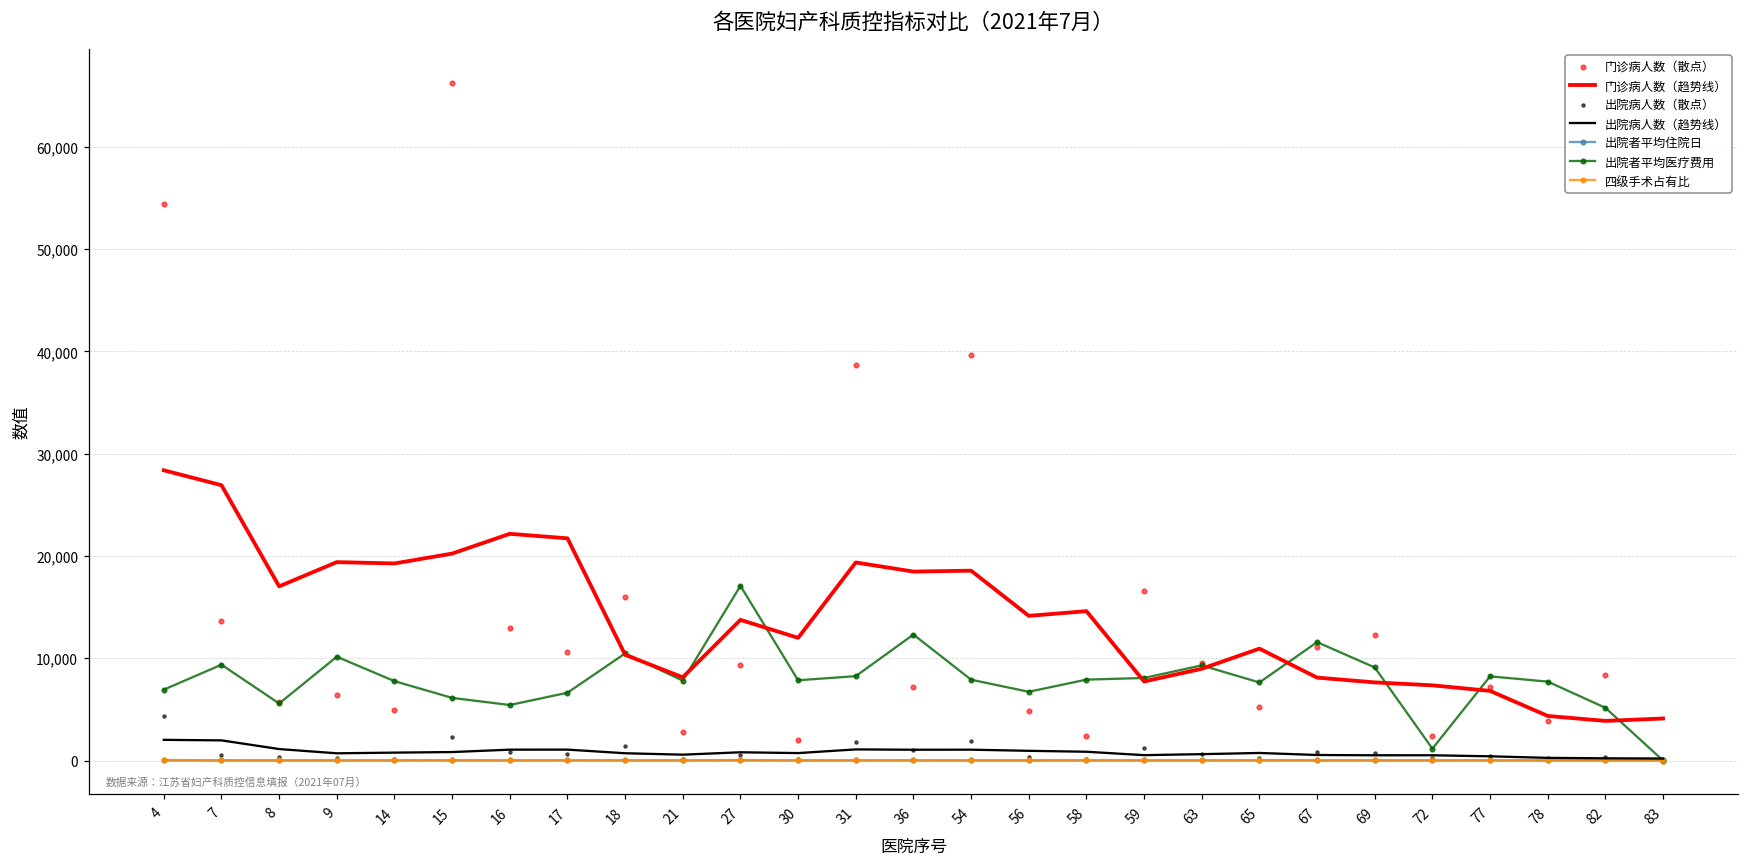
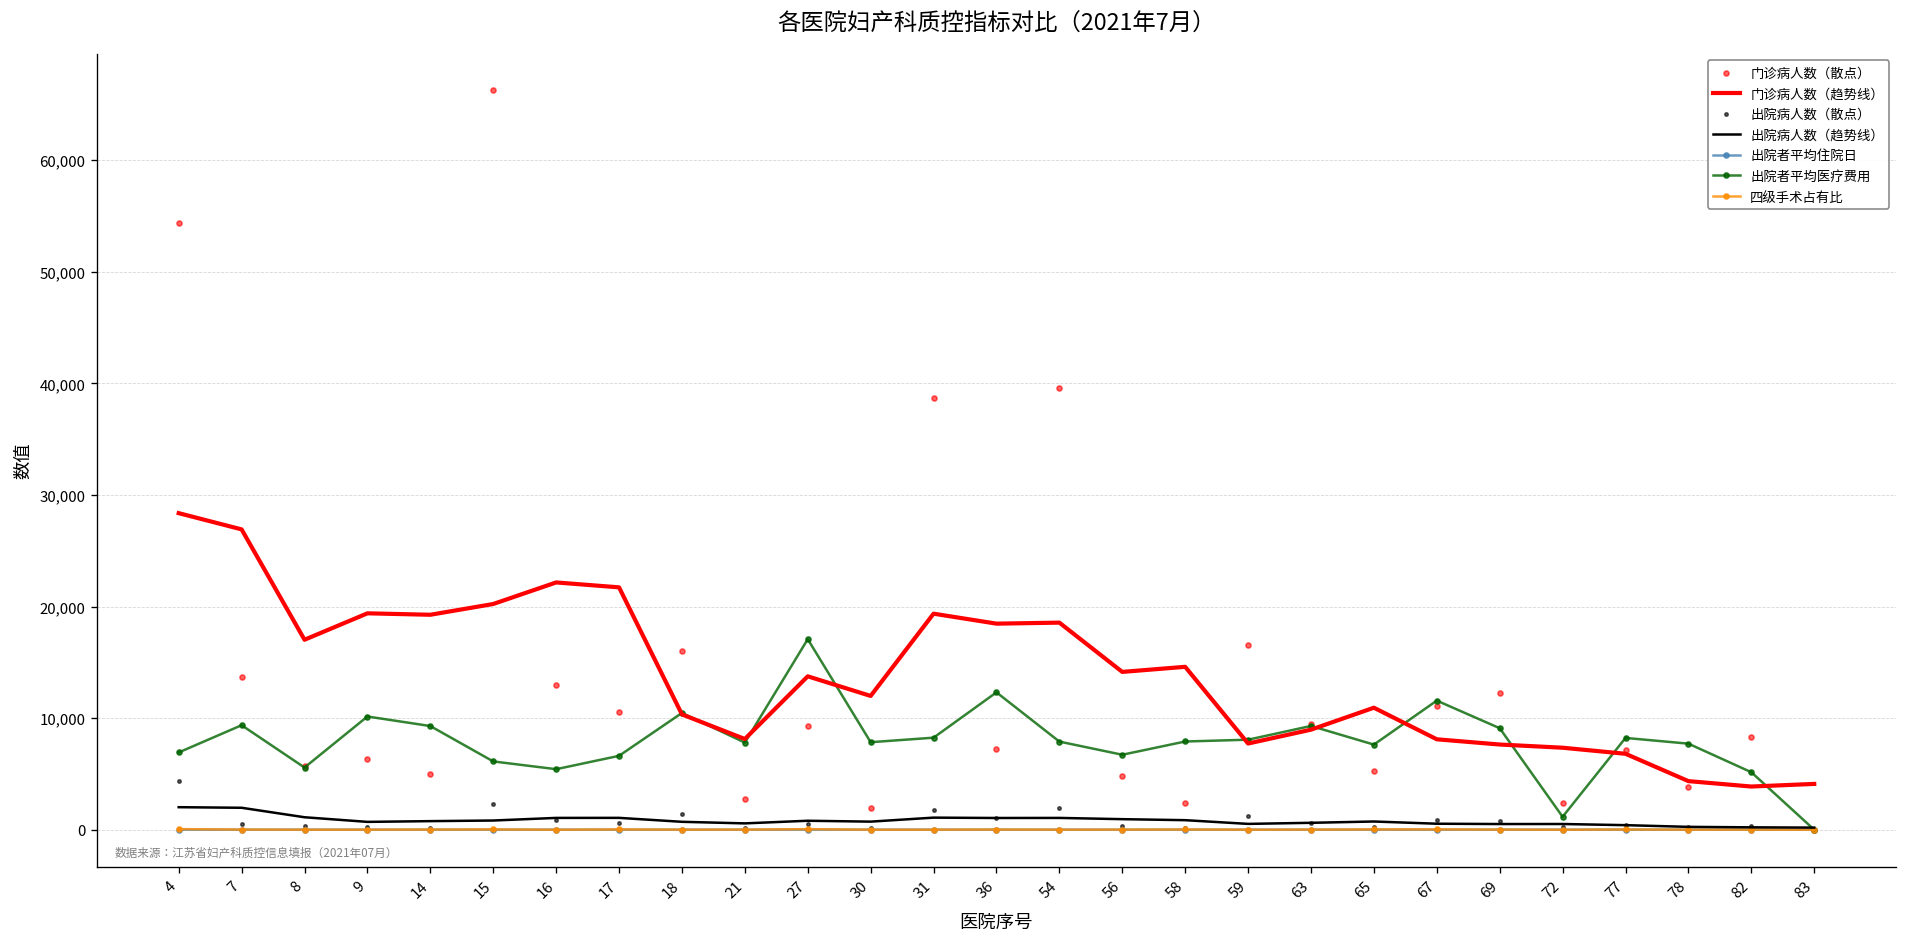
  {
    "四级手术占有比": {
      "15": "0",
      "16": "0",
      "17": "0",
      "18": "0",
      "27": "0",
      "31": "0",
      "36": "0",
      "54": "0",
      "56": "0",
      "59": "0",
      "63": "0",
      "67": "0",
      "69": "0",
      "77": "0"
    },
    "出院者平均医疗费用": {
      "4": "7,000",
      "7": "9,000",
      "9": "10,000",
-     "14": "8,000",
+     "14": "9,000",
      "15": "6,000",
      "16": "5,000",
      "17": "7,000",
      "21": "8,000",
      "27": "17,000",
      "30": "8,000",
      "31": "8,000",
      "36": "12,000",
      "54": "8,000",
      "56": "7,000",
      "58": "8,000",
      "59": "8,000",
      "65": "8,000",
      "67": "12,000",
      "69": "9,000",
      "72": "1,000",
      "77": "8,000",
      "78": "8,000",
      "82": "5,000"
    }
  }
